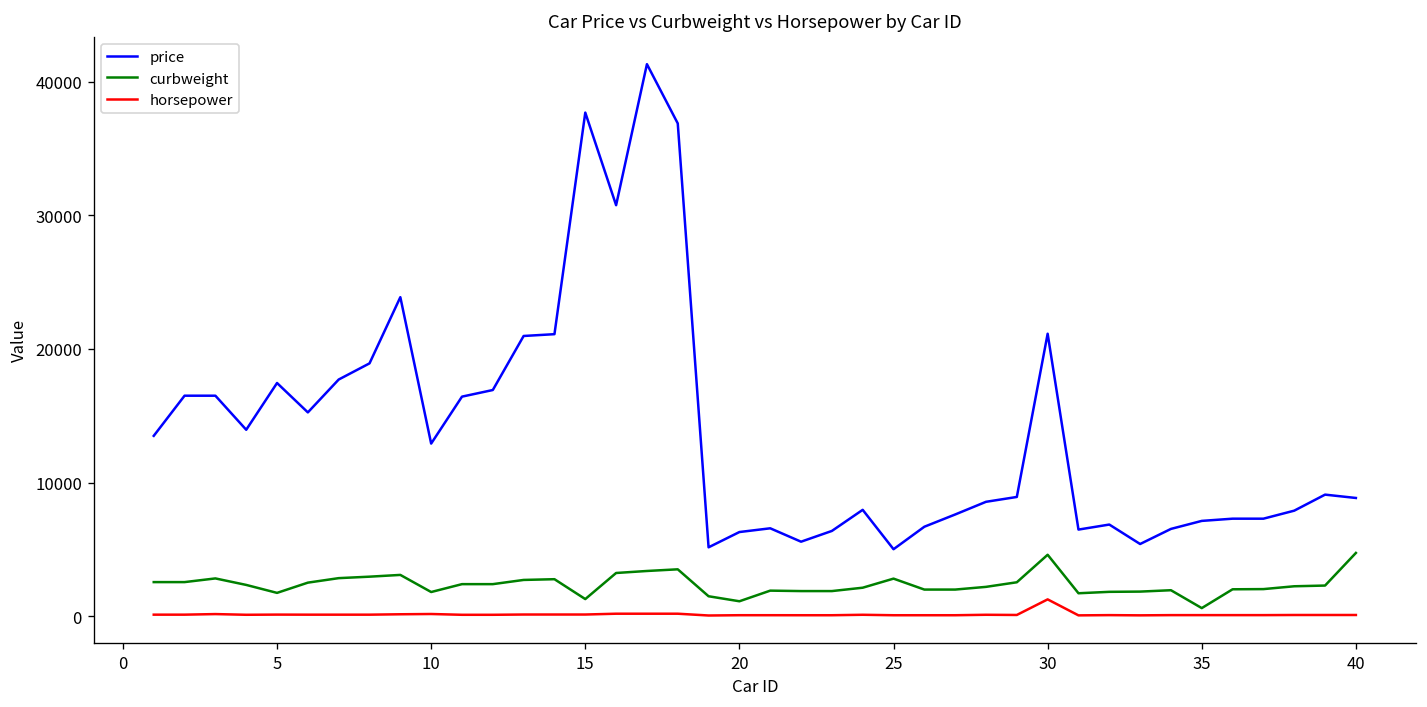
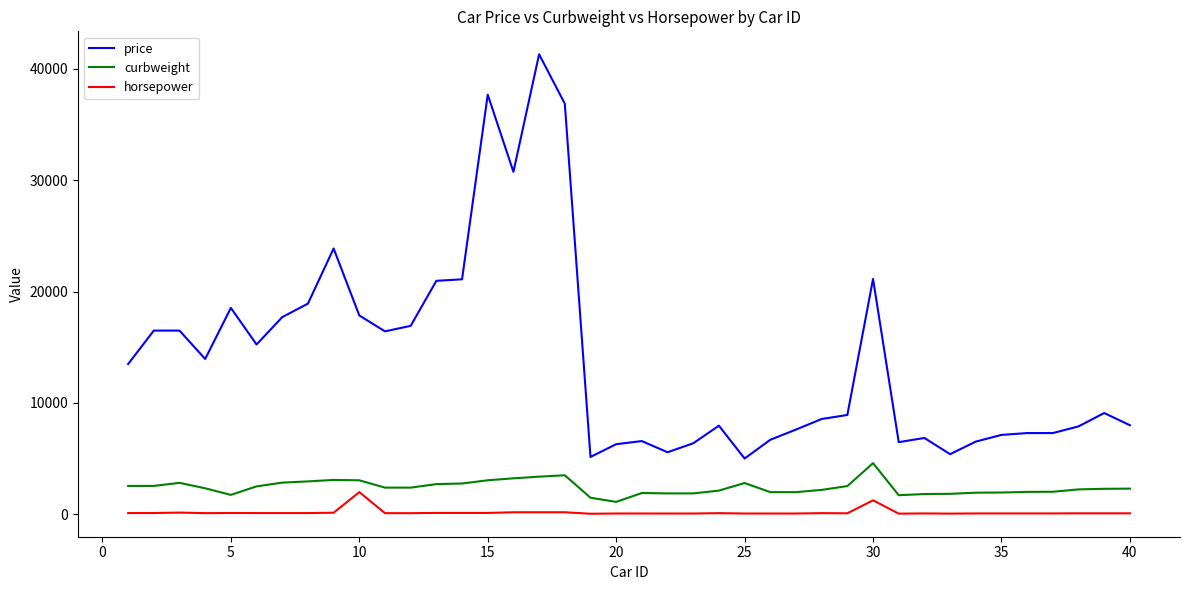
  {
    "price": {
-     "5": 17500,
-     "10": 12900,
+     "5": 18500,
+     "10": 17900,
      "15": 37700,
      "20": 6300,
      "25": 5000,
      "30": 21100,
      "35": 7100,
-     "40": 8800
+     "40": 8000
    },
    "curbweight": {
      "5": 1700,
-     "10": 1800,
-     "15": 1300,
+     "10": 3100,
+     "15": 3100,
      "20": 1100,
      "25": 2800,
      "30": 4600,
-     "35": 600,
-     "40": 4700
+     "35": 2000,
+     "40": 2300
    },
    "horsepower": {
      "5": 100,
-     "10": 200,
+     "10": 2000,
      "15": 100,
      "20": 100,
      "25": 100,
      "30": 1300,
      "35": 100,
      "40": 100
    }
  }
